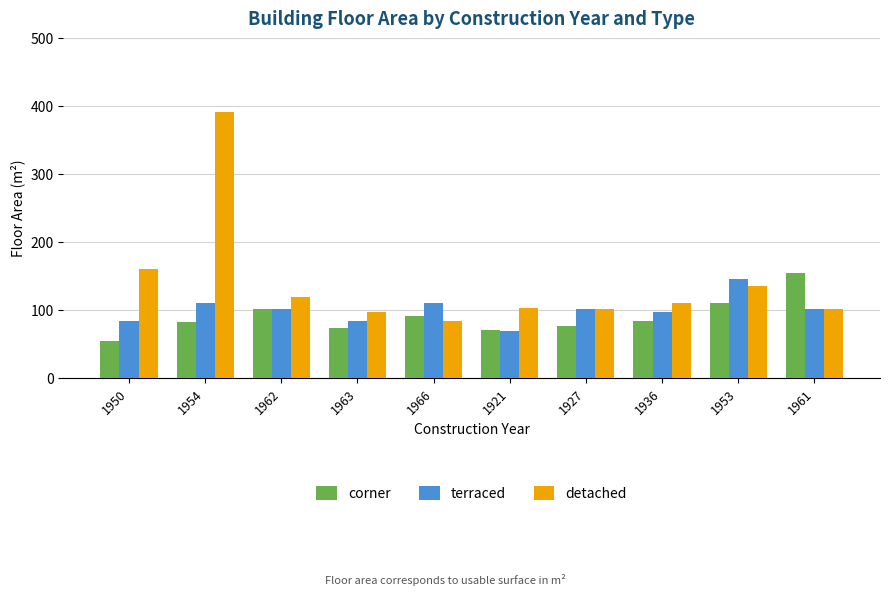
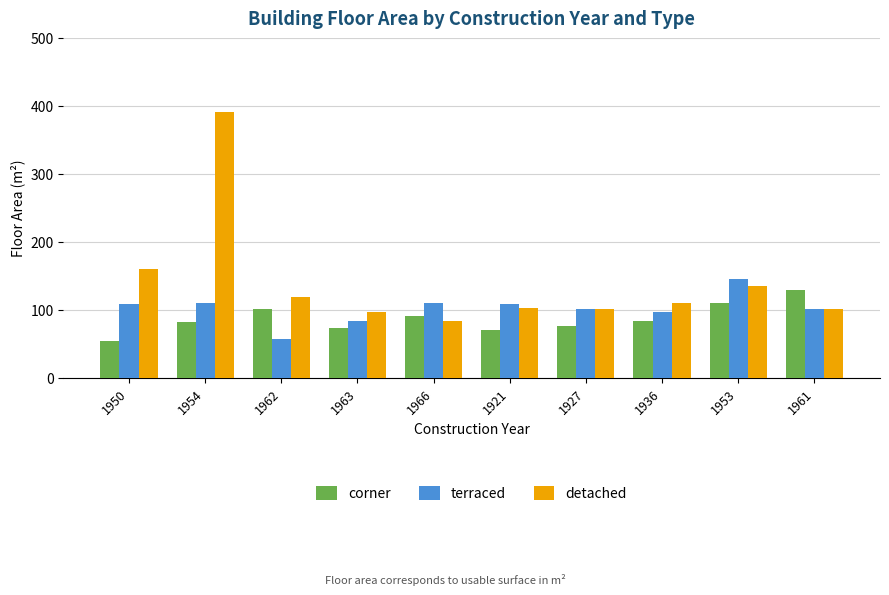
  {
    "corner": {
      "1950": 60,
      "1954": 80,
      "1962": 100,
      "1963": 70,
      "1966": 90,
      "1921": 70,
      "1927": 80,
      "1936": 80,
      "1953": 110,
-     "1961": 160
+     "1961": 130
    },
    "terraced": {
-     "1950": 80,
+     "1950": 110,
      "1954": 110,
-     "1962": 100,
+     "1962": 60,
      "1963": 80,
      "1966": 110,
-     "1921": 70,
+     "1921": 110,
      "1927": 100,
      "1936": 100,
      "1953": 150,
      "1961": 100
    },
    "detached": {
      "1950": 160,
      "1954": 390,
      "1962": 120,
      "1963": 100,
      "1966": 80,
      "1921": 100,
      "1927": 100,
      "1936": 110,
      "1953": 140,
      "1961": 100
    }
  }
